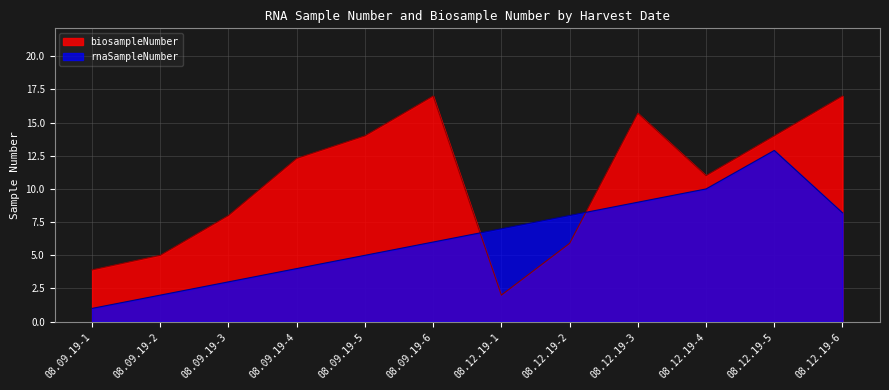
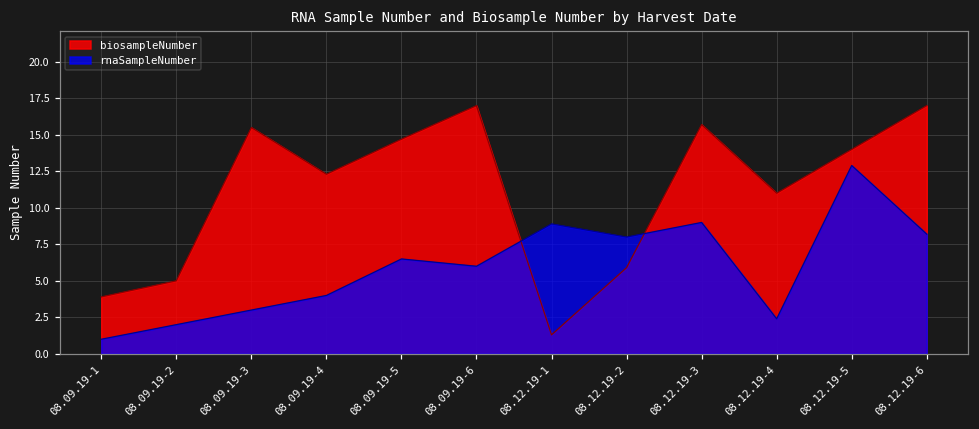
  {
    "biosampleNumber": {
      "08.09.19-1": 3.9,
      "08.09.19-2": 5.0,
-     "08.09.19-3": 8.0,
+     "08.09.19-3": 15.5,
      "08.09.19-4": 12.3,
-     "08.09.19-5": 14.0,
+     "08.09.19-5": 14.7,
      "08.09.19-6": 17.0,
-     "08.12.19-1": 2.0,
+     "08.12.19-1": 1.3,
      "08.12.19-2": 5.9,
      "08.12.19-3": 15.7,
      "08.12.19-4": 11.0,
      "08.12.19-5": 14.0,
      "08.12.19-6": 17.0
    },
    "rnaSampleNumber": {
      "08.09.19-1": 1.0,
      "08.09.19-2": 2.0,
      "08.09.19-3": 3.0,
      "08.09.19-4": 4.0,
-     "08.09.19-5": 5.0,
+     "08.09.19-5": 6.5,
      "08.09.19-6": 6.0,
-     "08.12.19-1": 7.0,
+     "08.12.19-1": 8.9,
      "08.12.19-2": 8.0,
      "08.12.19-3": 9.0,
-     "08.12.19-4": 10.0,
+     "08.12.19-4": 2.4,
      "08.12.19-5": 12.9,
      "08.12.19-6": 8.2
    }
  }
